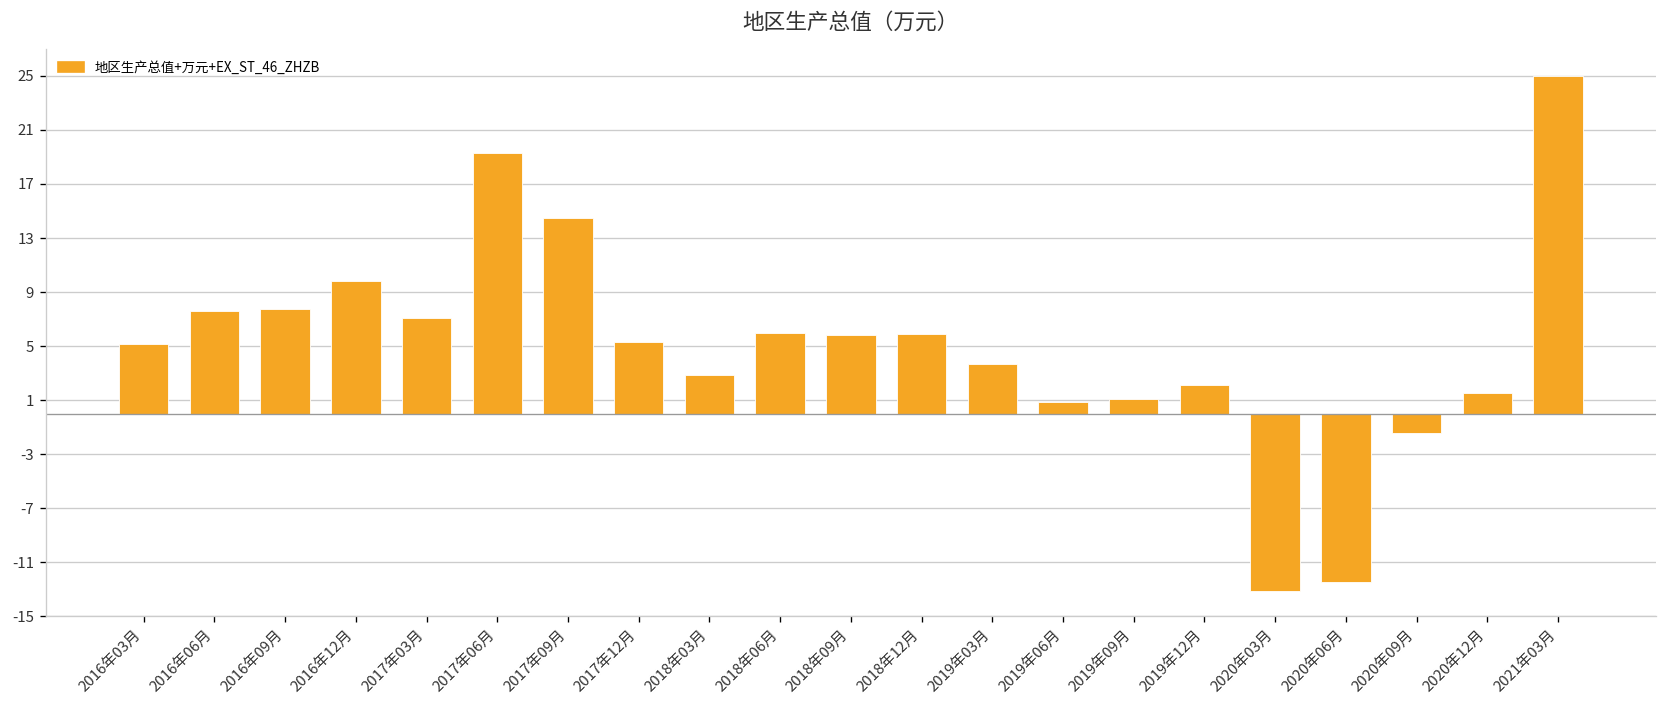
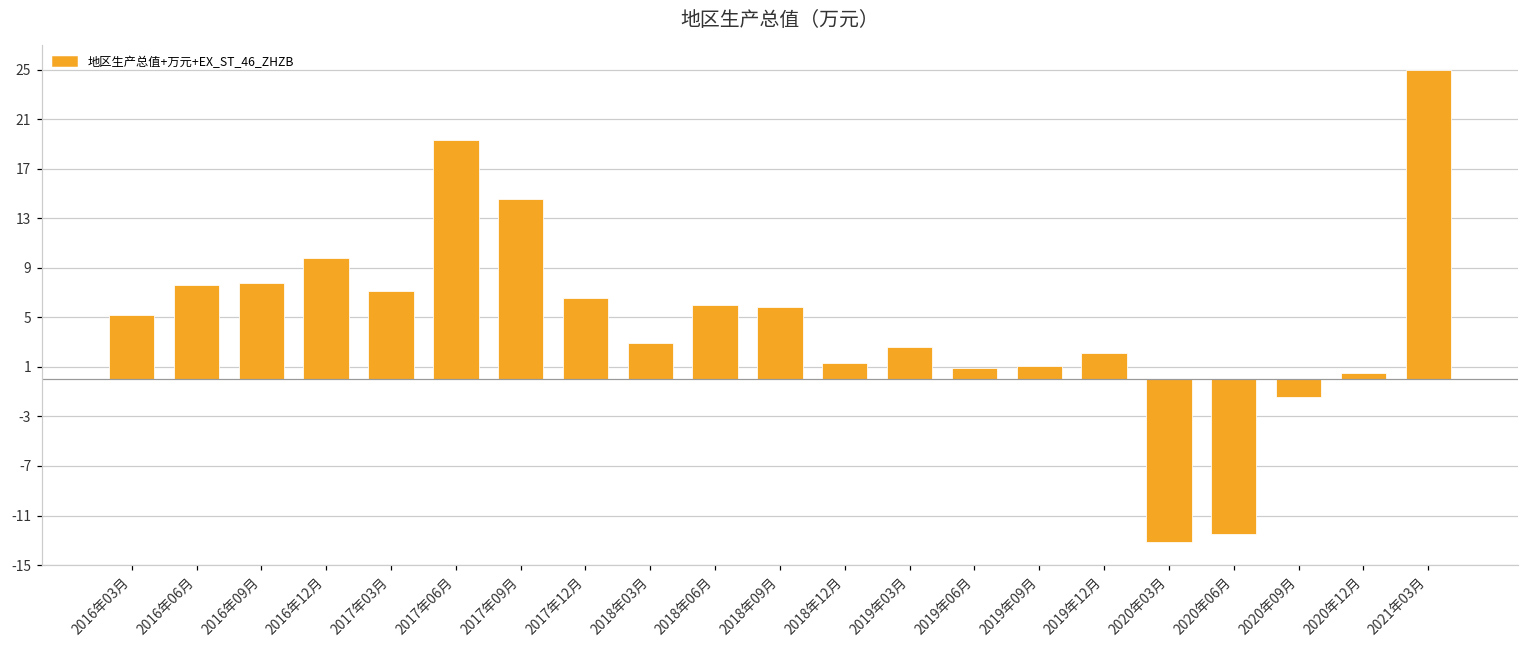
  {
    "2016年03月": 5.2,
    "2016年06月": 7.6,
    "2016年09月": 7.8,
    "2016年12月": 9.8,
    "2017年03月": 7.1,
    "2017年06月": 19.3,
    "2017年09月": 14.5,
-   "2017年12月": 5.3,
+   "2017年12月": 6.6,
    "2018年03月": 2.9,
    "2018年06月": 6.0,
    "2018年09月": 5.9,
-   "2018年12月": 5.9,
-   "2019年03月": 3.7,
+   "2018年12月": 1.3,
+   "2019年03月": 2.6,
    "2019年06月": 0.9,
    "2019年09月": 1.1,
    "2019年12月": 2.1,
    "2020年03月": -13.1,
    "2020年06月": -12.5,
    "2020年09月": -1.4,
-   "2020年12月": 1.5,
+   "2020年12月": 0.5,
    "2021年03月": 25.0
  }
